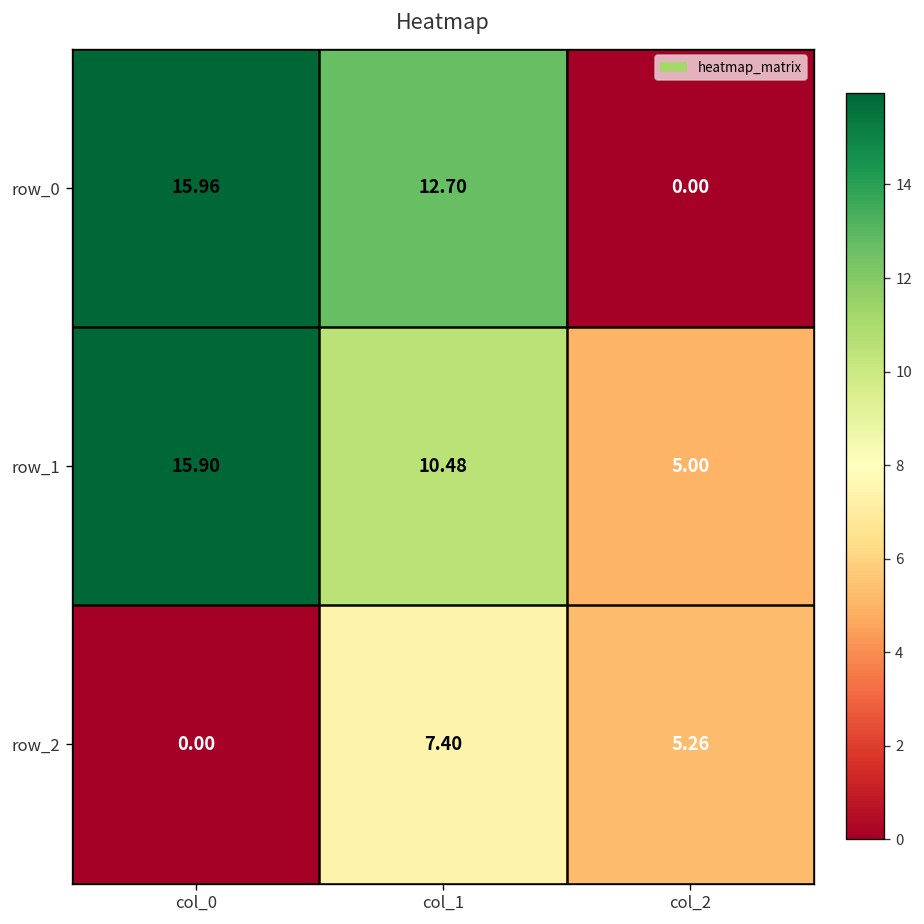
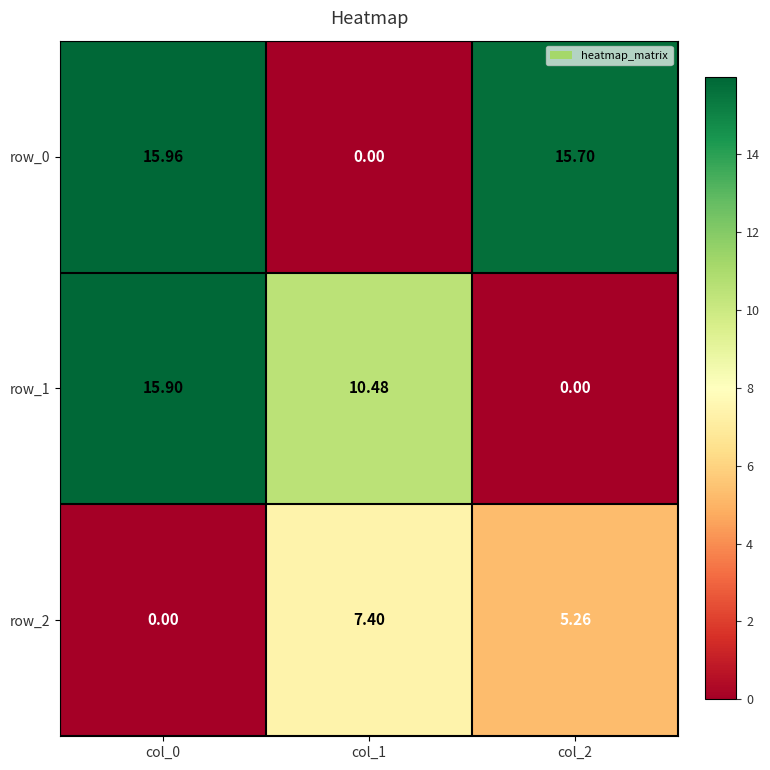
  {
    "row_0": {
      "col_0": 15.96,
-     "col_1": 12.70,
-     "col_2": 0.00
+     "col_1": 0.00,
+     "col_2": 15.70
    },
    "row_1": {
      "col_0": 15.90,
      "col_1": 10.48,
-     "col_2": 5.00
+     "col_2": 0.00
    },
    "row_2": {
      "col_0": 0.00,
      "col_1": 7.40,
      "col_2": 5.26
    }
  }
